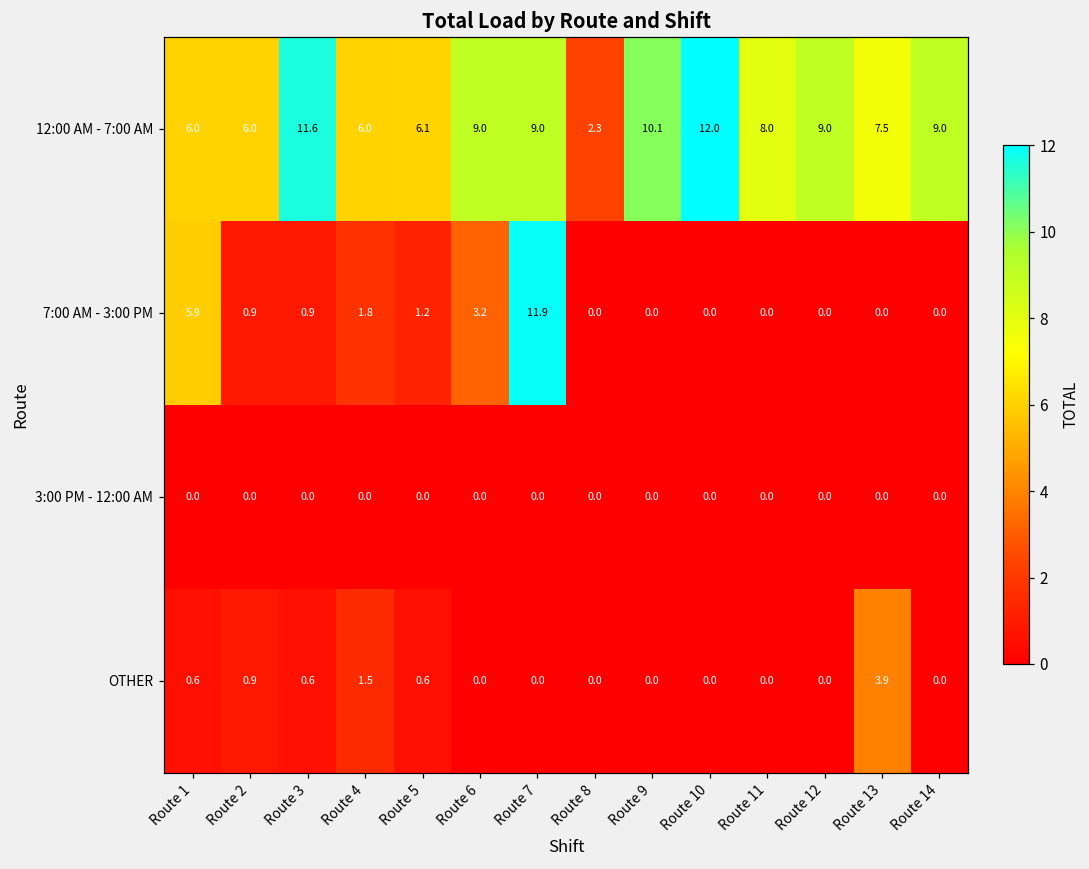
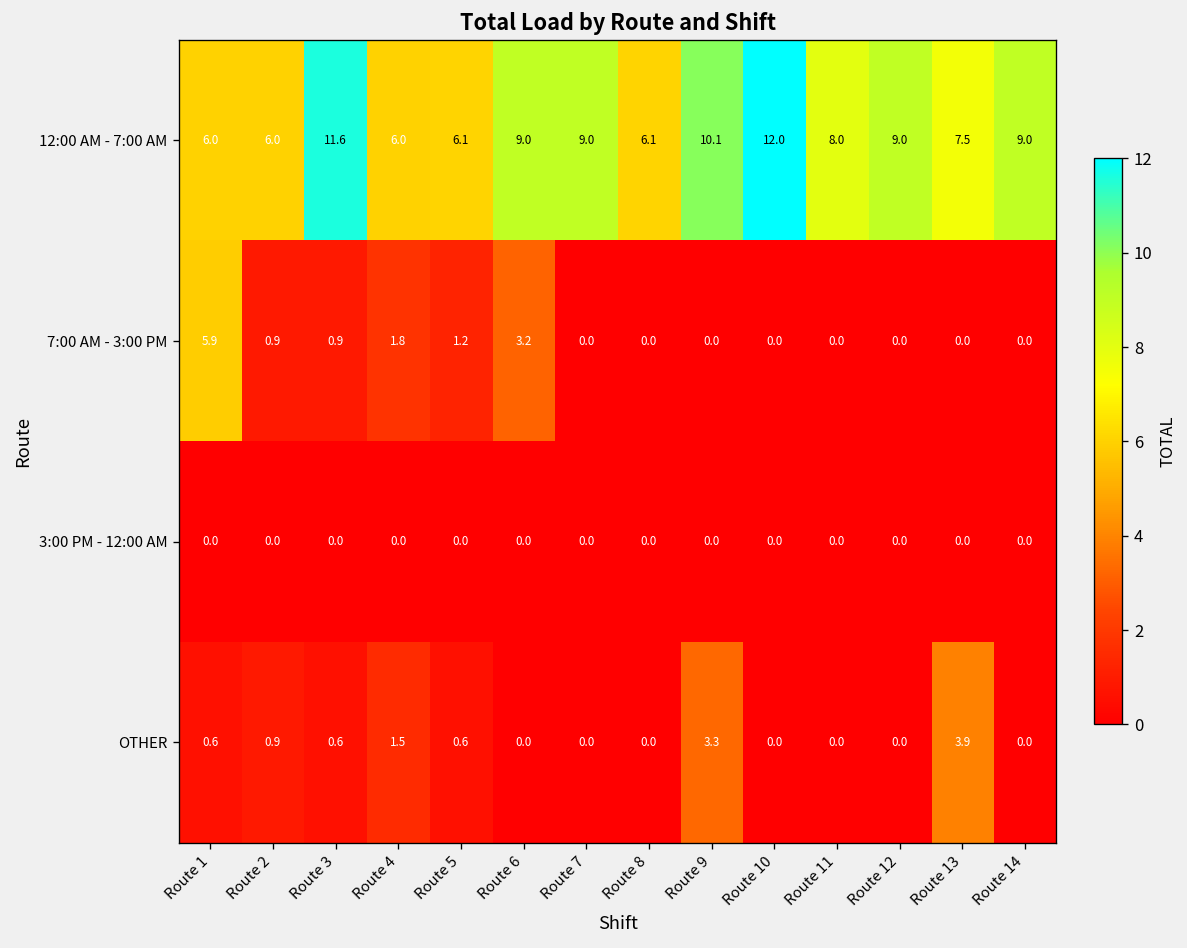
  {
    "12:00 AM - 7:00 AM": {
      "Route 1": 6.0,
      "Route 2": 6.0,
      "Route 3": 11.6,
      "Route 4": 6.0,
      "Route 5": 6.1,
      "Route 6": 9.0,
      "Route 7": 9.0,
-     "Route 8": 2.3,
+     "Route 8": 6.1,
      "Route 9": 10.1,
      "Route 10": 12.0,
      "Route 11": 8.0,
      "Route 12": 9.0,
      "Route 13": 7.5,
      "Route 14": 9.0
    },
    "7:00 AM - 3:00 PM": {
      "Route 1": 5.9,
      "Route 2": 0.9,
      "Route 3": 0.9,
      "Route 4": 1.8,
      "Route 5": 1.2,
      "Route 6": 3.2,
-     "Route 7": 11.9,
+     "Route 7": 0.0,
      "Route 8": 0.0,
      "Route 9": 0.0,
      "Route 10": 0.0,
      "Route 11": 0.0,
      "Route 12": 0.0,
      "Route 13": 0.0,
      "Route 14": 0.0
    },
    "3:00 PM - 12:00 AM": {
      "Route 1": 0.0,
      "Route 2": 0.0,
      "Route 3": 0.0,
      "Route 4": 0.0,
      "Route 5": 0.0,
      "Route 6": 0.0,
      "Route 7": 0.0,
      "Route 8": 0.0,
      "Route 9": 0.0,
      "Route 10": 0.0,
      "Route 11": 0.0,
      "Route 12": 0.0,
      "Route 13": 0.0,
      "Route 14": 0.0
    },
    "OTHER": {
      "Route 1": 0.6,
      "Route 2": 0.9,
      "Route 3": 0.6,
      "Route 4": 1.5,
      "Route 5": 0.6,
      "Route 6": 0.0,
      "Route 7": 0.0,
      "Route 8": 0.0,
-     "Route 9": 0.0,
+     "Route 9": 3.3,
      "Route 10": 0.0,
      "Route 11": 0.0,
      "Route 12": 0.0,
      "Route 13": 3.9,
      "Route 14": 0.0
    }
  }
